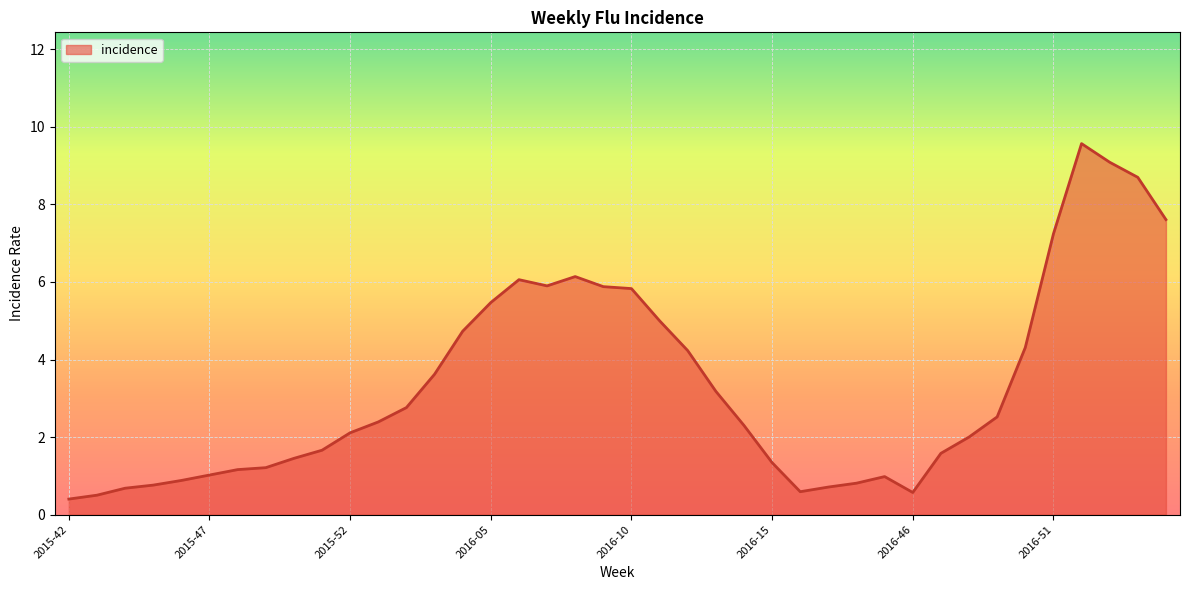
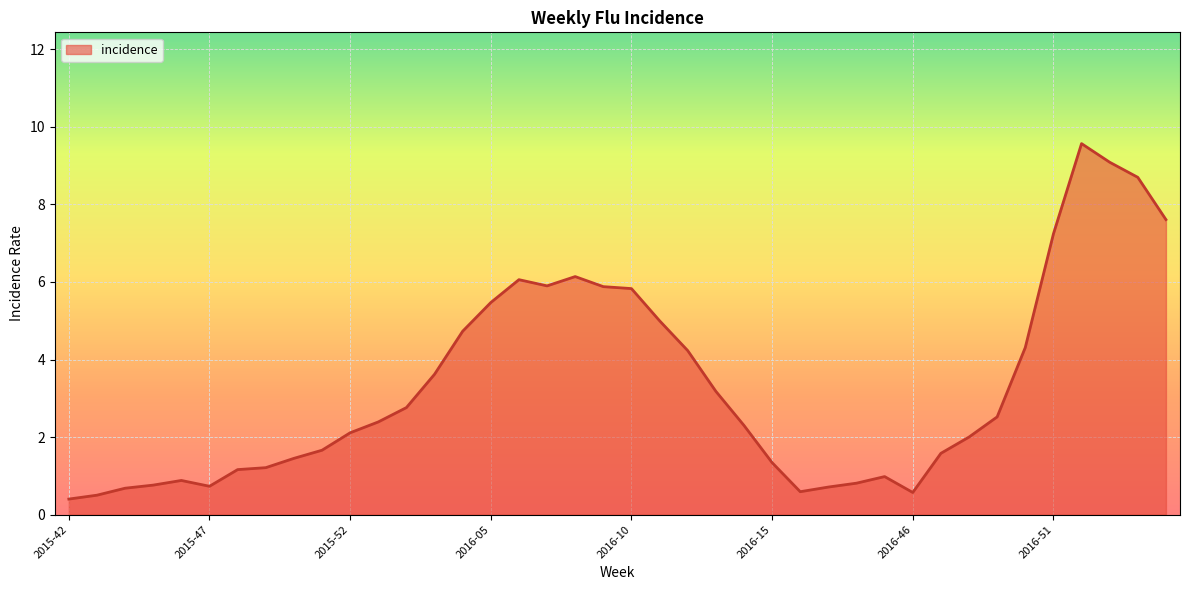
  {
    "2015-42": 0.4,
-   "2015-47": 1.0,
+   "2015-47": 0.7,
    "2015-52": 2.1,
    "2016-05": 5.5,
    "2016-10": 5.8,
    "2016-15": 1.3,
    "2016-46": 0.6,
    "2016-51": 7.2
  }
